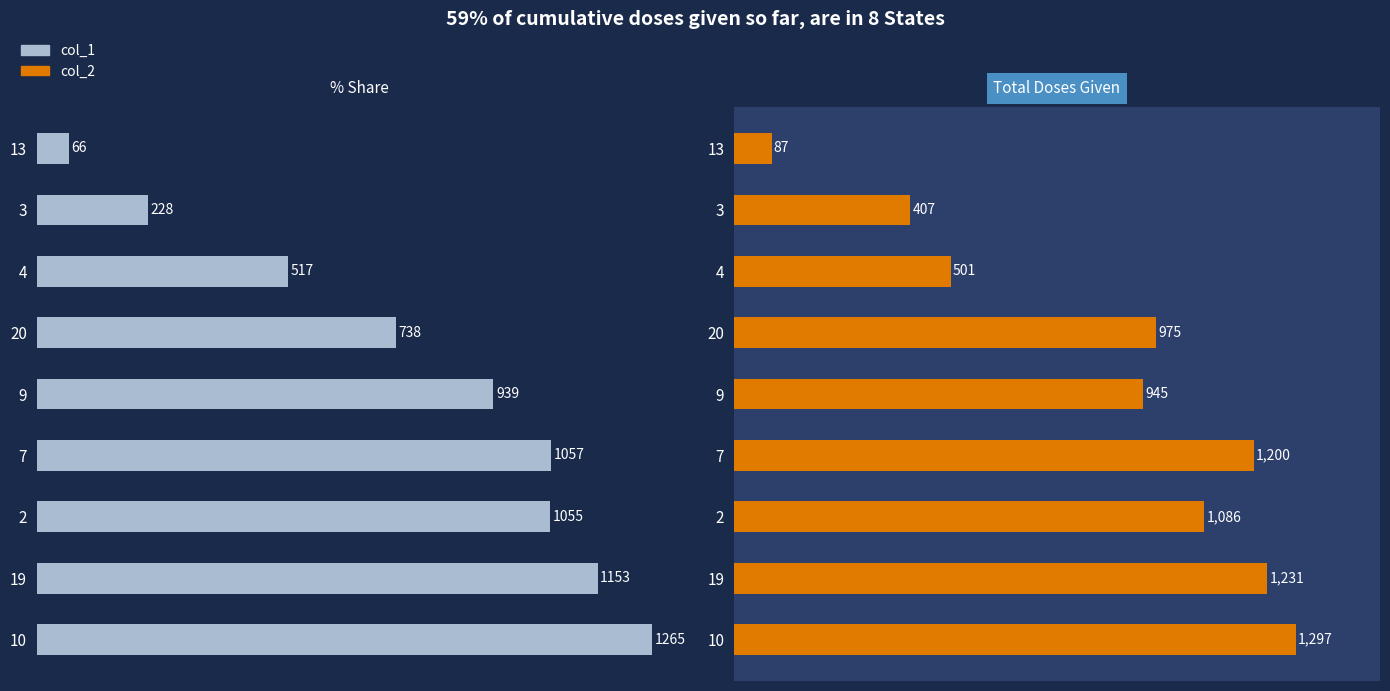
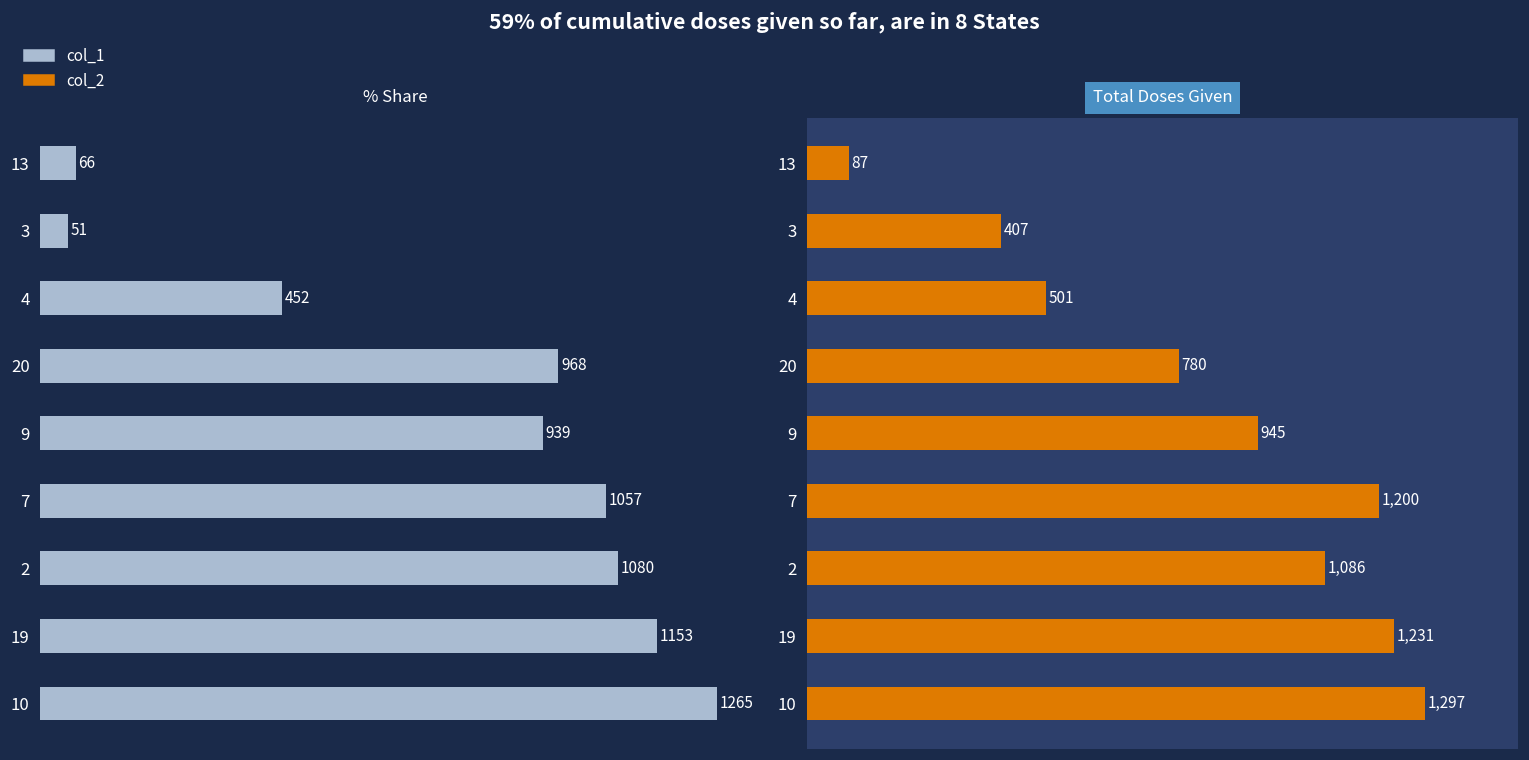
  {
    "% Share": {
      "13": "66",
-     "3": "228",
-     "4": "517",
-     "20": "738",
+     "3": "51",
+     "4": "452",
+     "20": "968",
      "9": "939",
      "7": "1057",
-     "2": "1055",
+     "2": "1080",
      "19": "1153",
      "10": "1265"
    },
    "Total Doses Given": {
      "13": "87",
      "3": "407",
      "4": "501",
-     "20": "975",
+     "20": "780",
      "9": "945",
      "7": "1,200",
      "2": "1,086",
      "19": "1,231",
      "10": "1,297"
    }
  }
